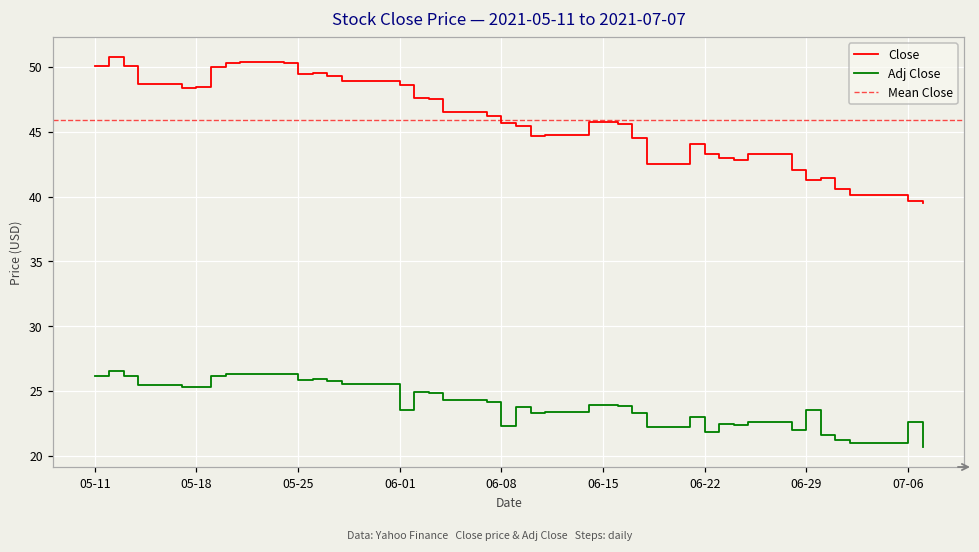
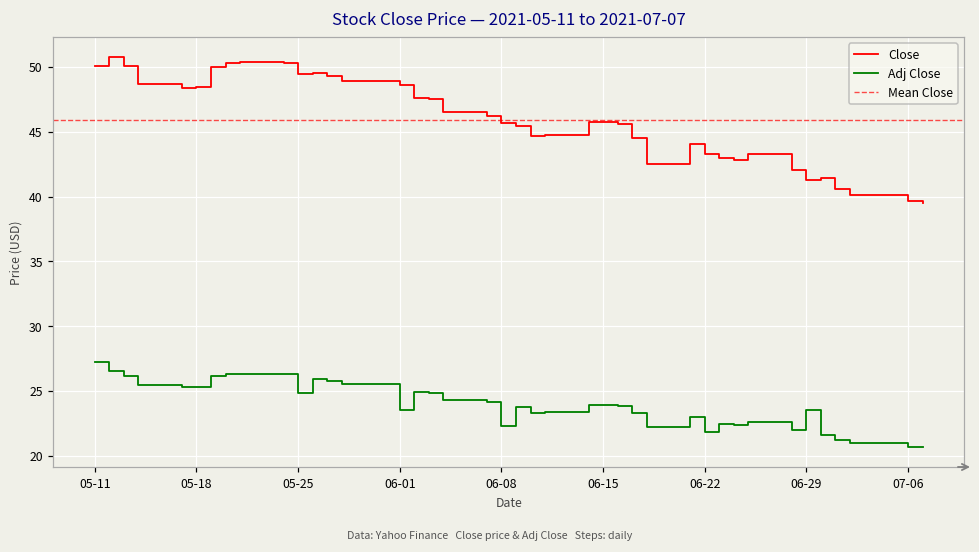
  {
    "Close": {
      "05-11": 50.0,
      "05-18": 48.4,
      "05-25": 49.5,
      "06-01": 48.6,
      "06-08": 45.7,
      "06-15": 45.7,
      "06-22": 43.3,
      "06-29": 41.2,
      "07-06": 39.6
    },
    "Adj Close": {
-     "05-11": 26.2,
+     "05-11": 27.2,
      "05-18": 25.3,
-     "05-25": 25.9,
+     "05-25": 24.9,
      "06-01": 23.6,
      "06-08": 22.3,
      "06-15": 23.9,
      "06-22": 21.9,
      "06-29": 23.6,
-     "07-06": 22.6
+     "07-06": 20.7
    }
  }
